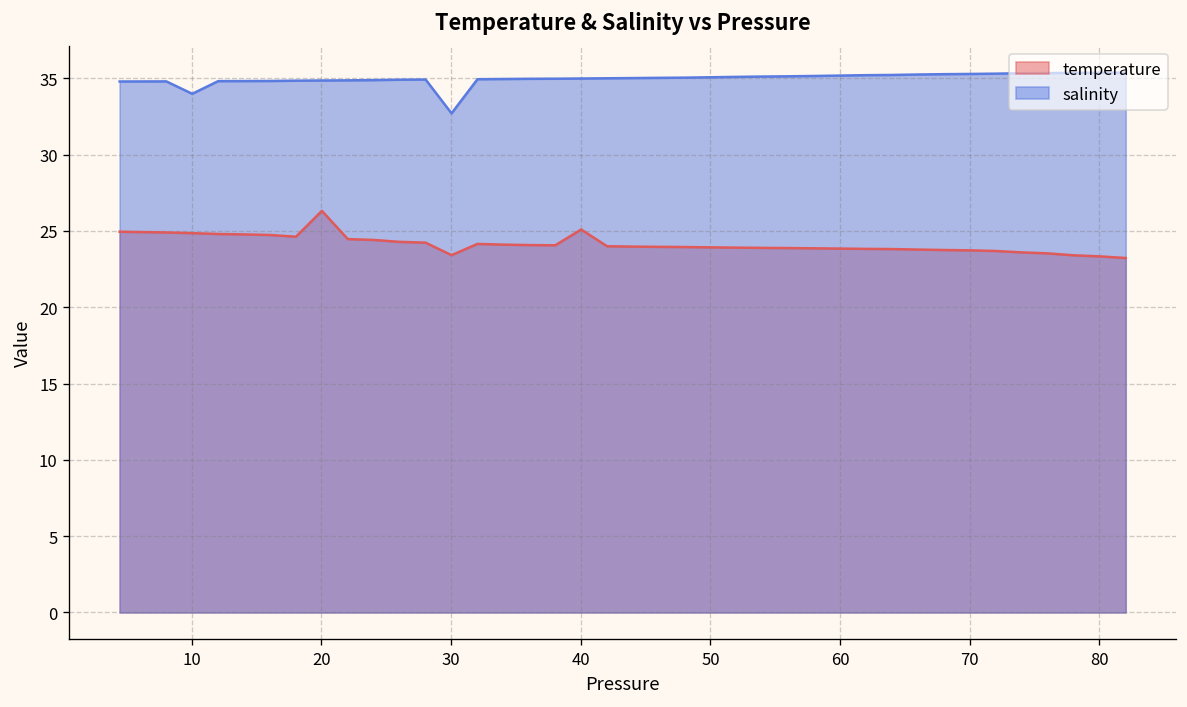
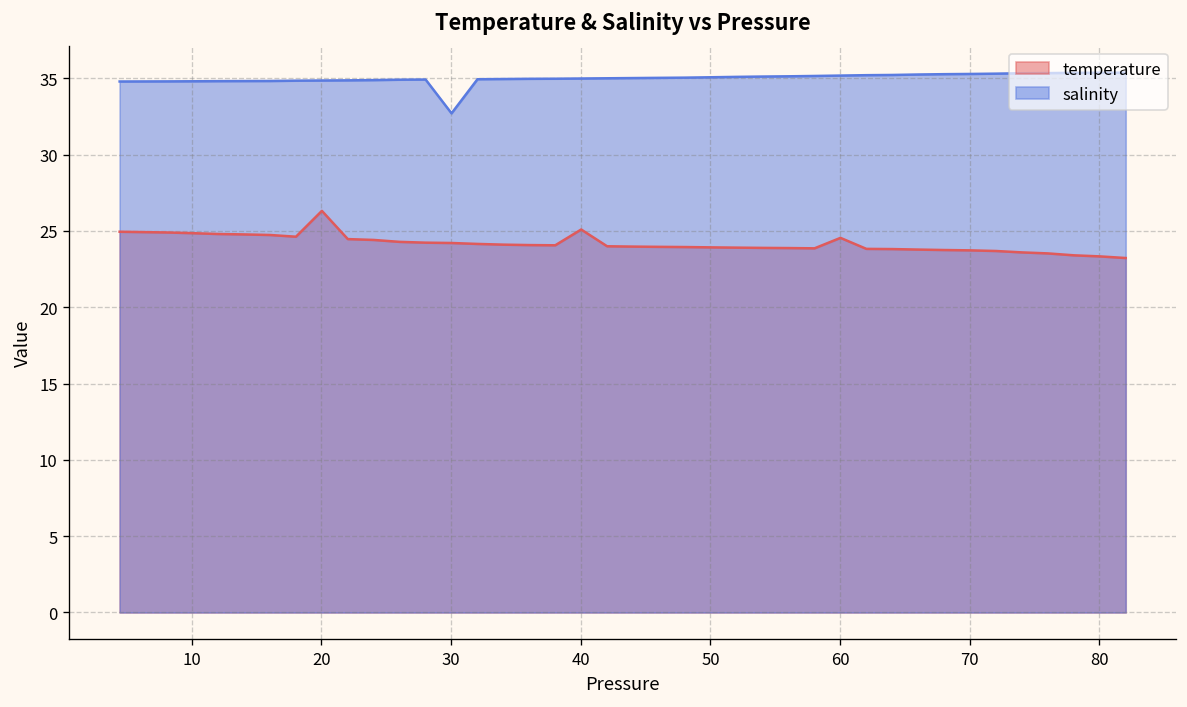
  {
    "temperature": {
      "10": 24.9,
      "20": 26.3,
-     "30": 23.4,
+     "30": 24.2,
      "40": 25.1,
      "50": 23.9,
-     "60": 23.8,
+     "60": 24.5,
      "70": 23.7,
      "80": 23.3
    },
    "salinity": {
-     "10": 34.0,
+     "10": 34.8,
      "20": 34.9,
      "30": 32.7,
      "40": 35.0,
      "50": 35.1,
      "60": 35.2,
      "70": 35.3
    }
  }
